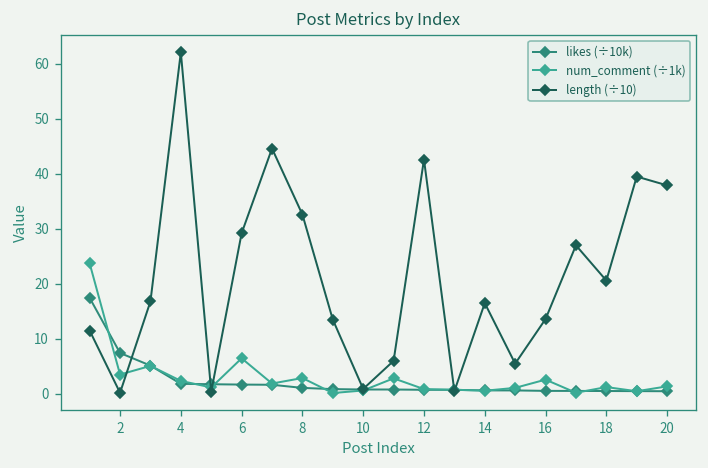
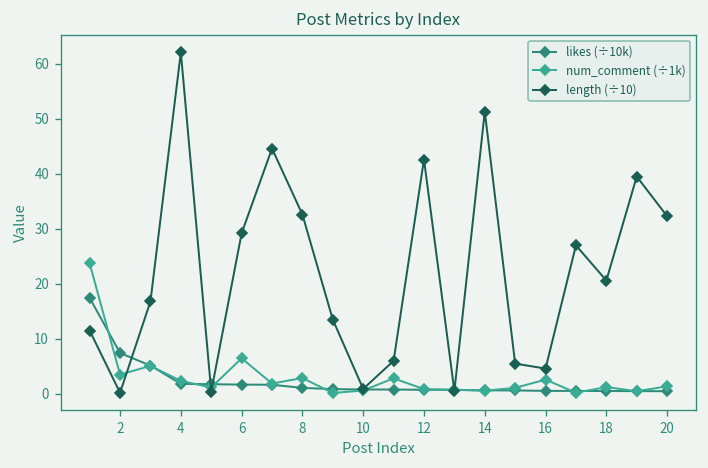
  {
    "length (÷10)": {
      "2": 0,
      "4": 62,
      "6": 29,
      "8": 33,
      "12": 43,
-     "14": 17,
-     "16": 14,
+     "14": 51,
+     "16": 5,
      "18": 21,
-     "20": 38
+     "20": 32
    }
  }
